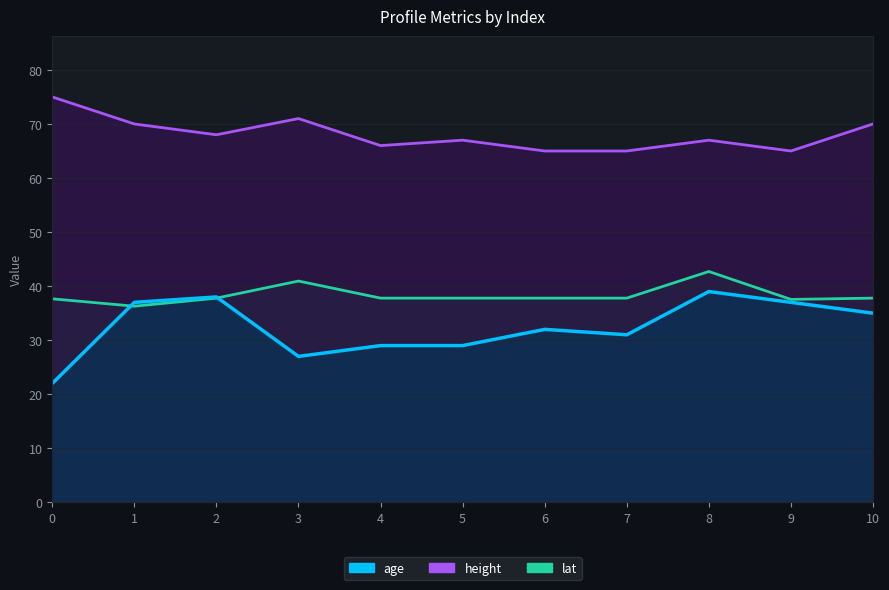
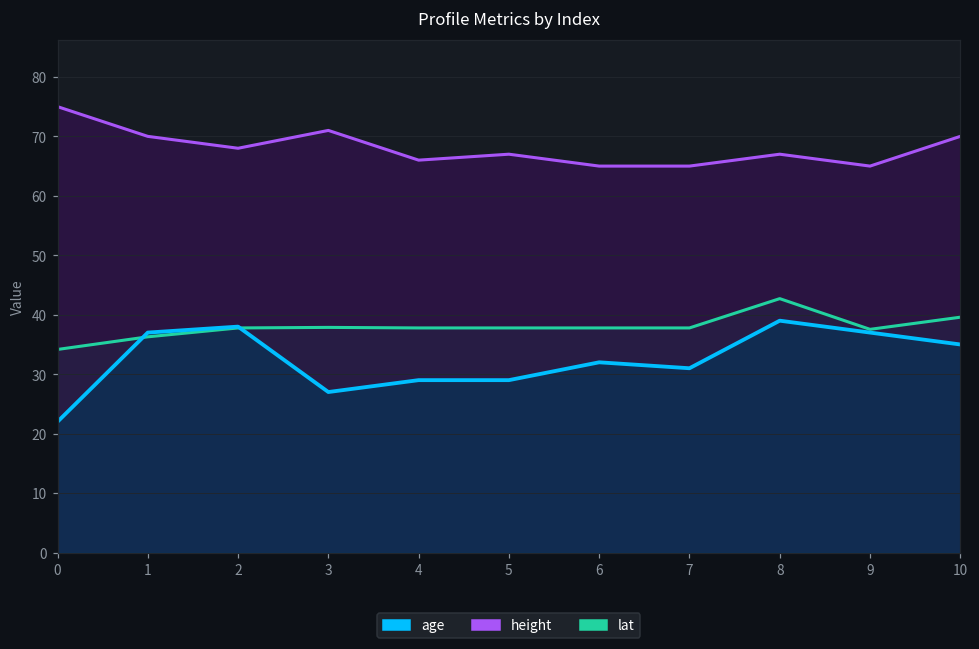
  {
    "lat": {
-     "0": 38,
+     "0": 34,
      "1": 36,
-     "3": 41,
+     "3": 38,
      "4": 38,
      "5": 38,
      "6": 38,
      "7": 38,
      "8": 43,
      "9": 38,
-     "10": 38
+     "10": 40
    },
    "height": {
      "0": 75,
      "1": 70,
      "2": 68,
      "3": 71,
      "4": 66,
      "5": 67,
      "6": 65,
      "7": 65,
      "8": 67,
      "9": 65,
      "10": 70
    },
    "age": {
      "0": 22,
      "1": 37,
      "3": 27,
      "4": 29,
      "5": 29,
      "6": 32,
      "7": 31,
      "8": 39,
      "9": 37,
      "10": 35
    }
  }
